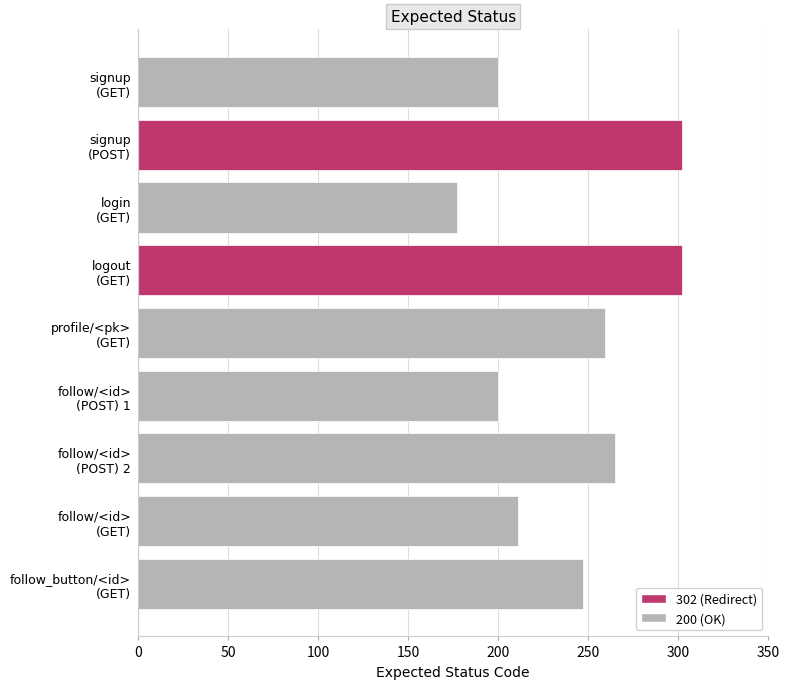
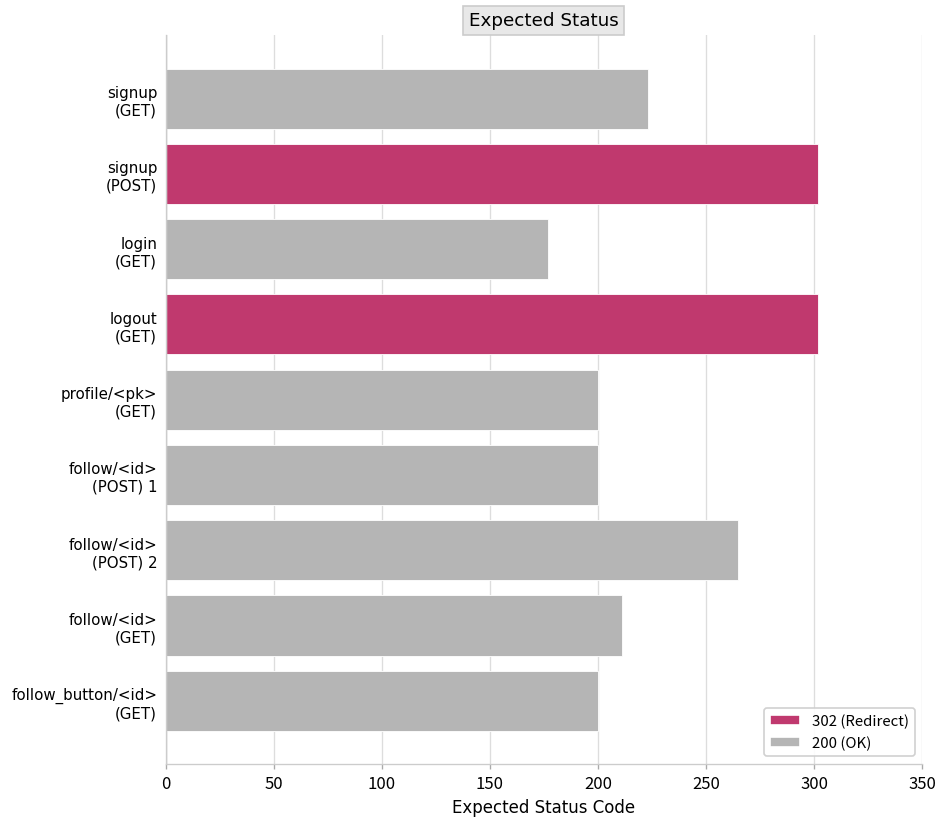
  {
-   "signup (GET)": 200,
+   "signup (GET)": 223,
    "signup (POST)": 302,
    "login (GET)": 177,
    "logout (GET)": 302,
-   "profile/<pk> (GET)": 259,
+   "profile/<pk> (GET)": 200,
    "follow/<id> (POST) 1": 200,
    "follow/<id> (POST) 2": 265,
    "follow/<id> (GET)": 211,
-   "follow_button/<id> (GET)": 247
+   "follow_button/<id> (GET)": 200
  }
